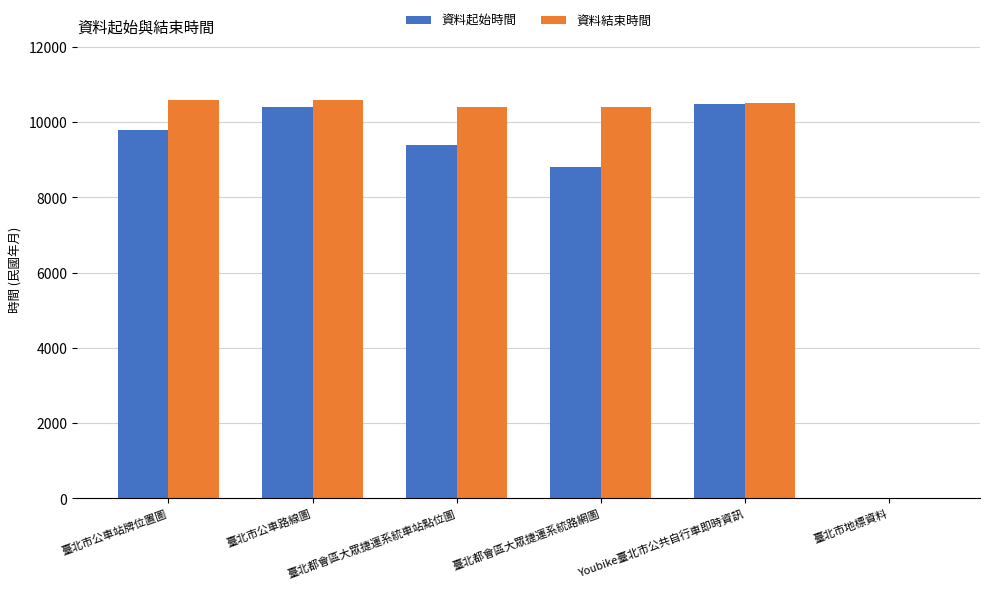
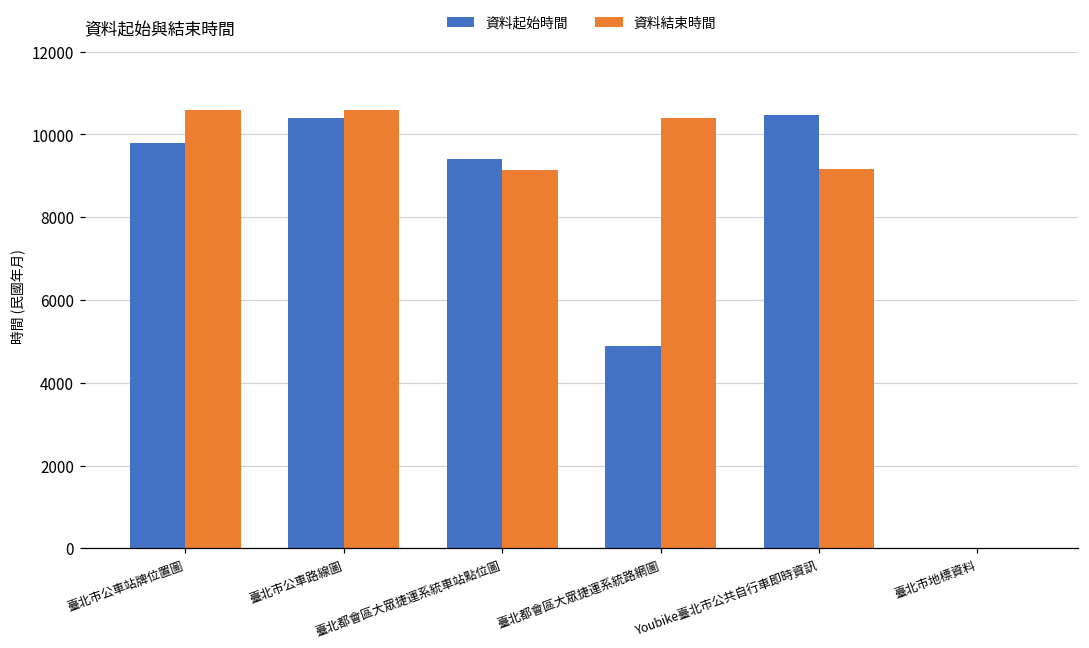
  {
    "資料起始時間": {
      "臺北市公車站牌位置圖": 9800,
      "臺北市公車路線圖": 10400,
      "臺北都會區大眾捷運系統車站點位圖": 9400,
-     "臺北都會區大眾捷運系統路網圖": 8800,
+     "臺北都會區大眾捷運系統路網圖": 4900,
      "Youbike臺北市公共自行車即時資訊": 10500,
      "臺北市地標資料": 0
    },
    "資料結束時間": {
      "臺北市公車站牌位置圖": 10600,
      "臺北市公車路線圖": 10600,
-     "臺北都會區大眾捷運系統車站點位圖": 10400,
+     "臺北都會區大眾捷運系統車站點位圖": 9100,
      "臺北都會區大眾捷運系統路網圖": 10400,
-     "Youbike臺北市公共自行車即時資訊": 10500,
+     "Youbike臺北市公共自行車即時資訊": 9200,
      "臺北市地標資料": 0
    }
  }
